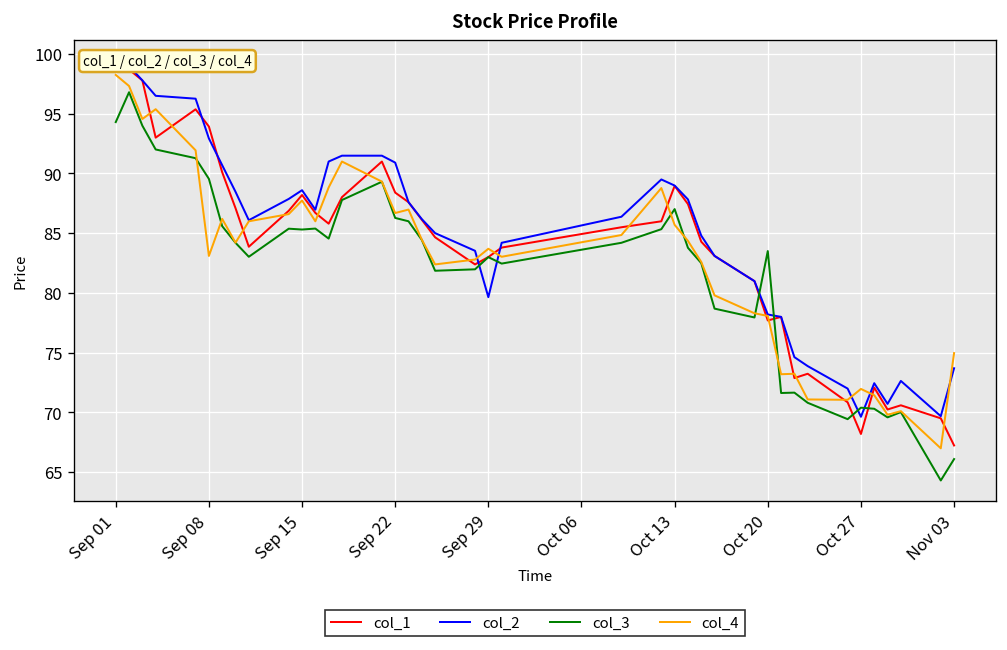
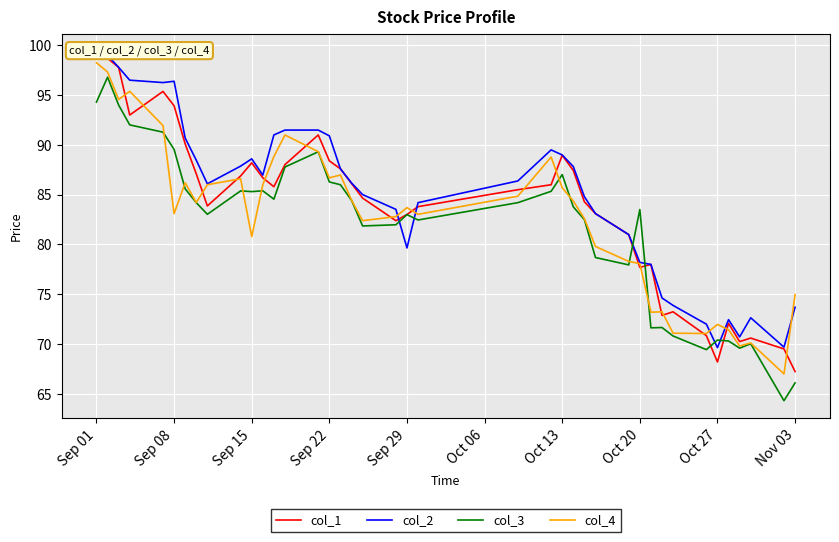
  {
    "col_1": {
      "Sep 08": 94,
      "Sep 15": 88,
      "Sep 22": 88,
      "Oct 20": 78,
      "Oct 27": 68,
      "Nov 03": 67
    },
    "col_2": {
-     "Sep 08": 93,
+     "Sep 08": 96,
      "Sep 15": 89,
      "Sep 22": 91,
      "Sep 29": 80,
      "Oct 27": 70,
      "Nov 03": 74
    },
    "col_3": {
      "Sep 01": 94,
      "Sep 08": 90,
      "Sep 15": 85,
      "Sep 22": 86,
      "Oct 13": 87,
      "Oct 20": 84,
      "Oct 27": 70,
      "Nov 03": 66
    },
    "col_4": {
      "Sep 01": 98,
      "Sep 08": 83,
-     "Sep 15": 88,
+     "Sep 15": 81,
      "Sep 22": 87,
      "Sep 29": 84,
      "Oct 13": 86,
      "Oct 27": 72,
      "Nov 03": 75
    }
  }
